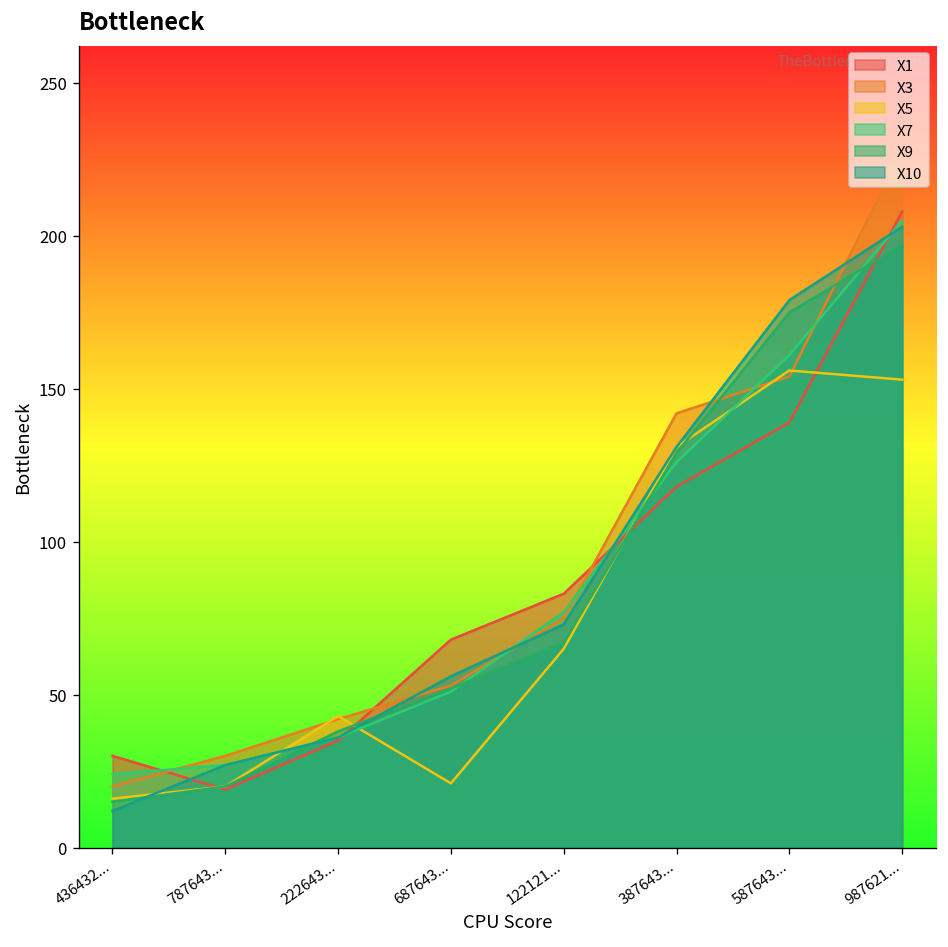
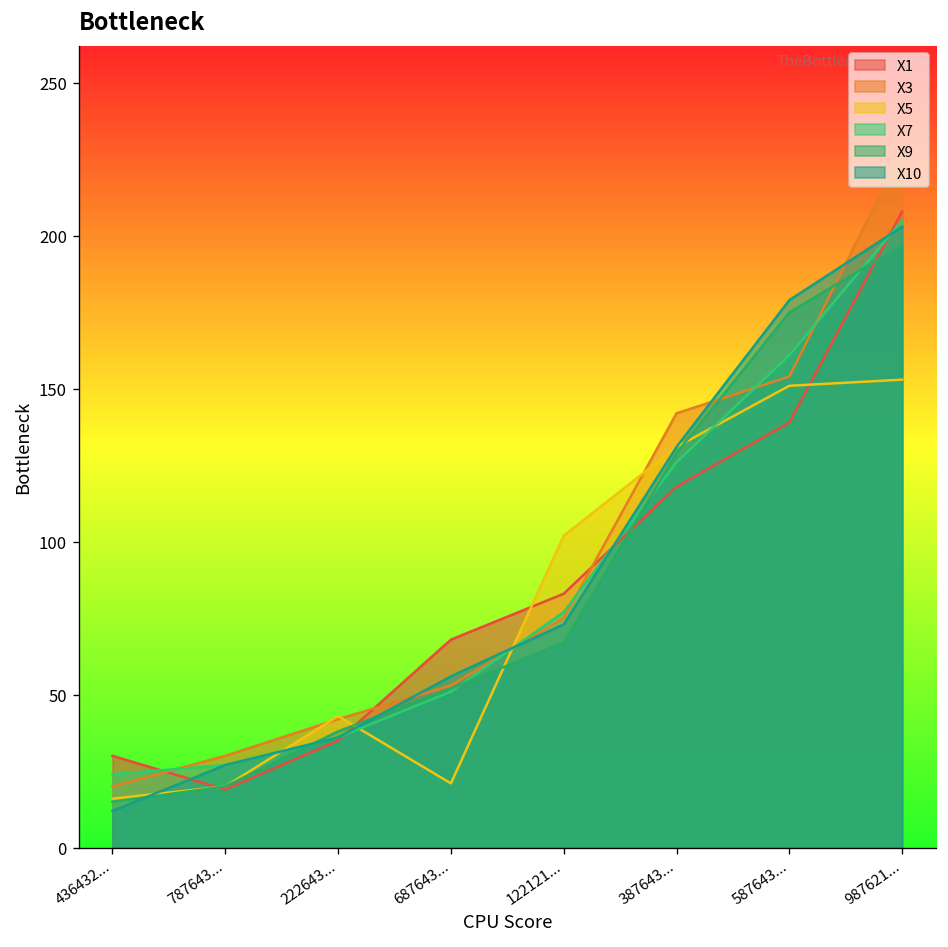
  {
    "X5": {
      "687643...": 21,
-     "122121...": 65,
-     "587643...": 156,
+     "122121...": 102,
+     "587643...": 151,
      "987621...": 153
    }
  }
